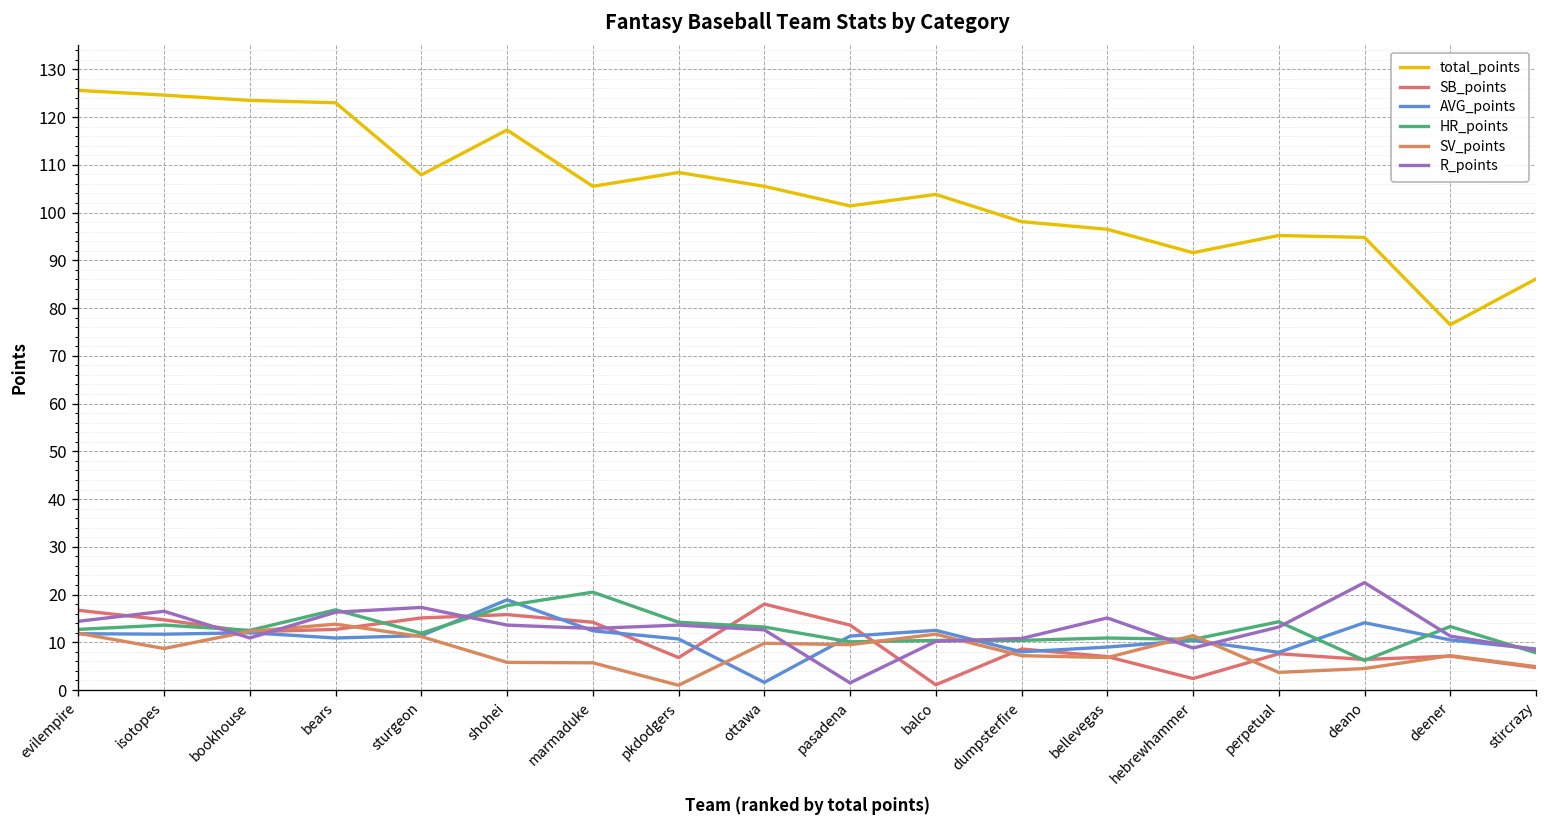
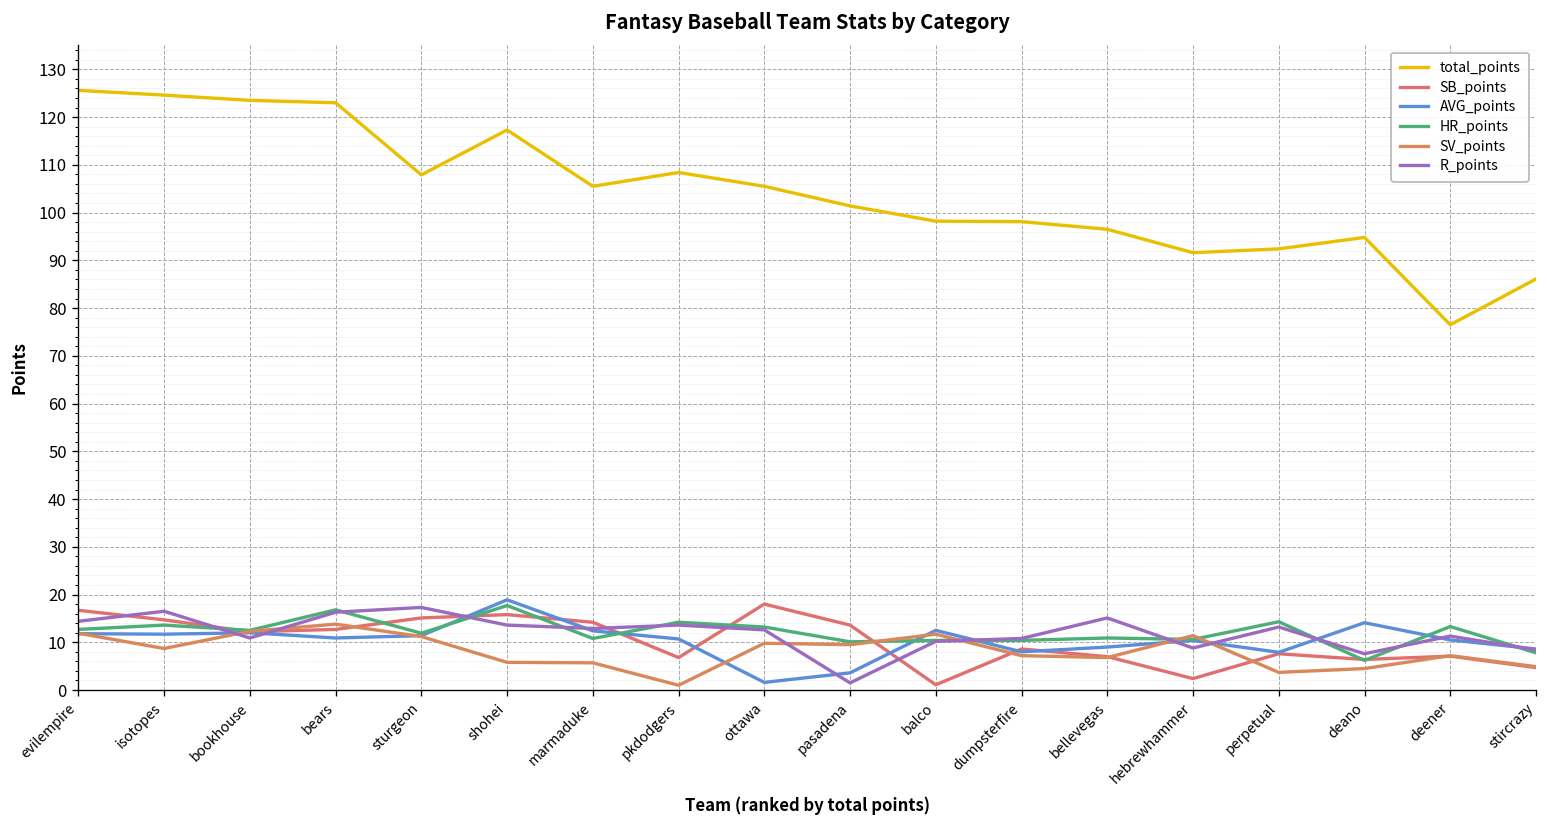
  {
    "total_points": {
      "evilempire": 126,
      "isotopes": 125,
      "bookhouse": 124,
      "bears": 123,
      "sturgeon": 108,
      "shohei": 117,
      "marmaduke": 106,
      "pkdodgers": 108,
      "ottawa": 106,
      "pasadena": 101,
-     "balco": 104,
+     "balco": 98,
      "dumpsterfire": 98,
      "bellevegas": 97,
      "hebrewhammer": 92,
-     "perpetual": 95,
+     "perpetual": 92,
      "deano": 95,
      "deener": 77,
      "stircrazy": 86
    },
    "AVG_points": {
      "isotopes": 12,
      "bears": 11,
      "shohei": 19,
      "pkdodgers": 11,
      "ottawa": 2,
-     "pasadena": 11,
+     "pasadena": 4,
      "balco": 13,
      "bellevegas": 9,
      "deano": 14,
      "deener": 11
    },
    "HR_points": {
      "evilempire": 13,
      "isotopes": 14,
      "shohei": 18,
-     "marmaduke": 21,
+     "marmaduke": 11,
      "bellevegas": 11,
      "perpetual": 14,
      "deener": 13
    },
    "R_points": {
      "evilempire": 14,
      "isotopes": 17,
      "bookhouse": 11,
      "sturgeon": 17,
      "shohei": 14,
      "pasadena": 2,
      "bellevegas": 15,
      "hebrewhammer": 9,
      "perpetual": 13,
-     "deano": 23,
+     "deano": 8,
      "deener": 11
    }
  }
